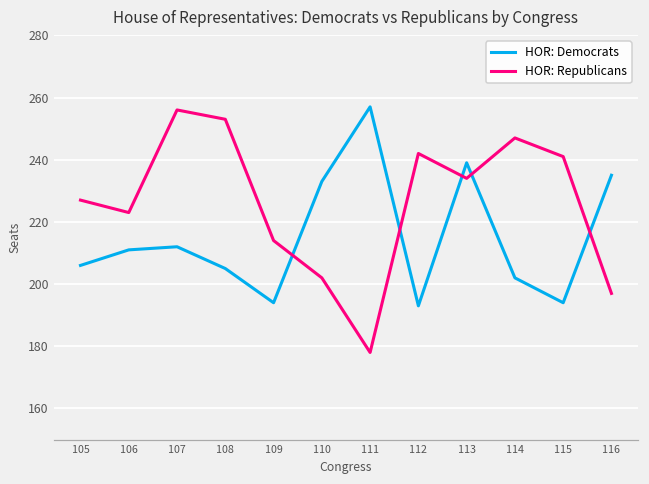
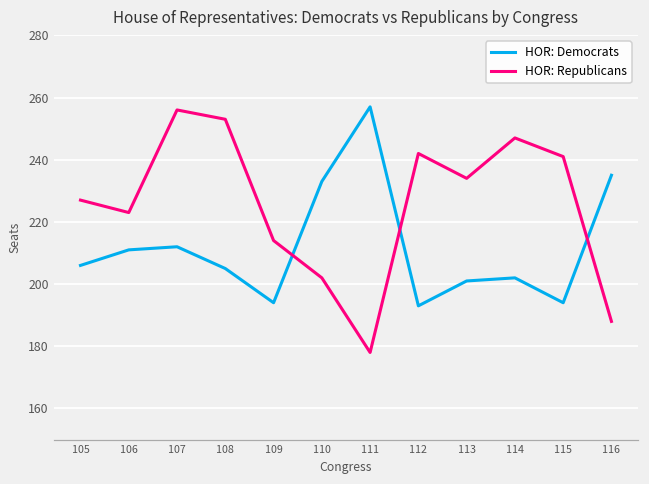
  {
    "HOR: Democrats": {
      "105": 206,
      "106": 211,
      "107": 212,
      "108": 205,
      "109": 194,
      "110": 233,
      "111": 257,
      "112": 193,
-     "113": 239,
+     "113": 201,
      "114": 202,
      "115": 194,
      "116": 235
    },
    "HOR: Republicans": {
      "105": 227,
      "106": 223,
      "107": 256,
      "108": 253,
      "109": 214,
      "110": 202,
      "111": 178,
      "112": 242,
      "113": 234,
      "114": 247,
      "115": 241,
-     "116": 197
+     "116": 188
    }
  }
